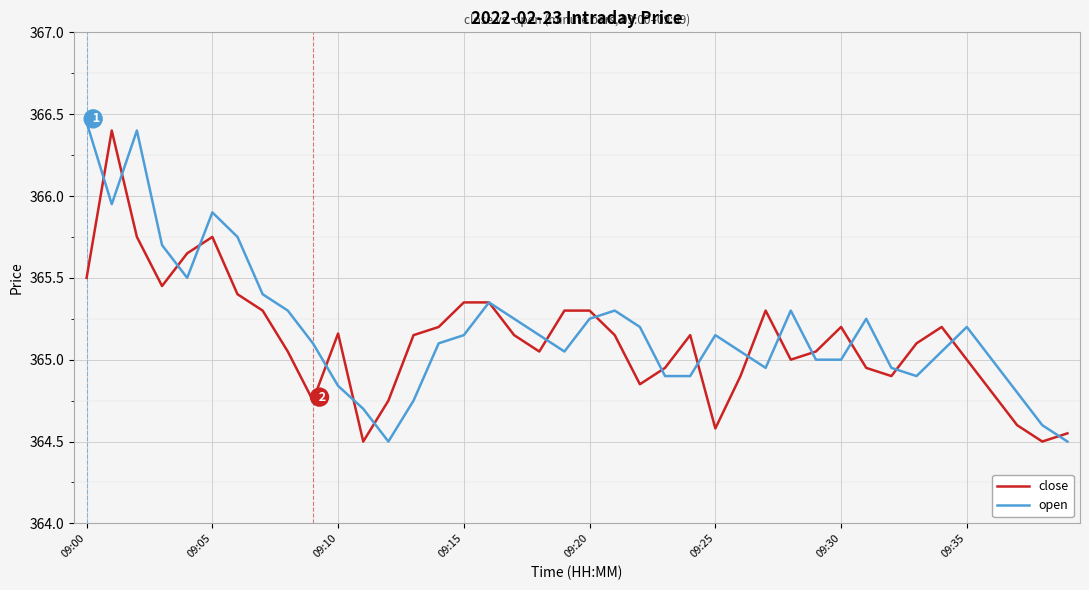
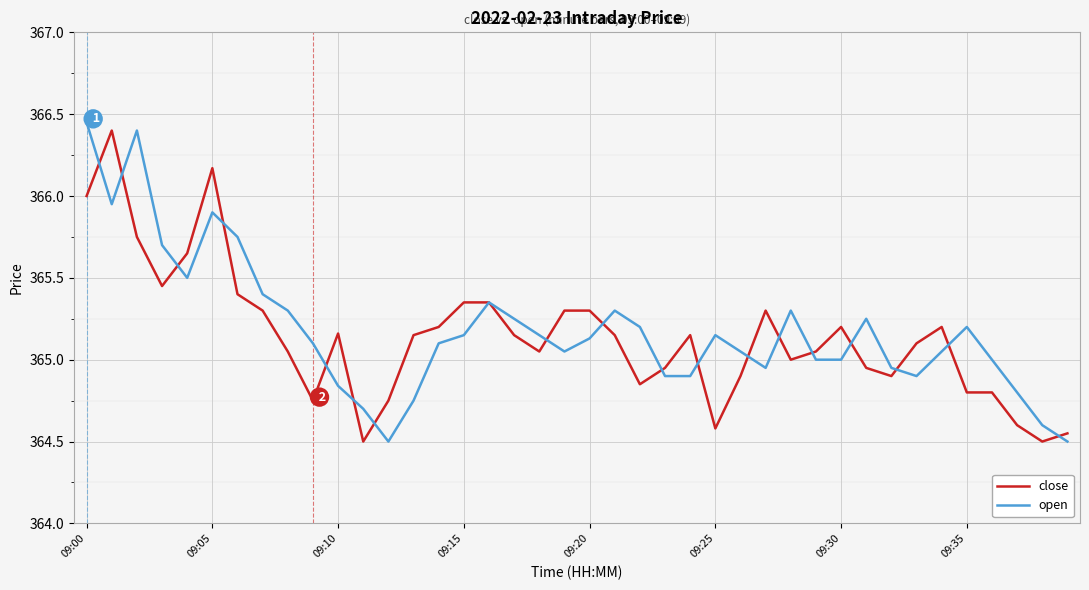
  {
    "close": {
-     "09:00": 365.5,
-     "09:05": 365.75,
+     "09:00": 366.0,
+     "09:05": 366.17,
      "09:10": 365.16,
      "09:15": 365.35,
      "09:20": 365.30,
      "09:25": 364.58,
      "09:30": 365.20,
-     "09:35": 365.0
+     "09:35": 364.8
    },
    "open": {
      "09:05": 365.90,
      "09:10": 364.84,
      "09:15": 365.15,
-     "09:20": 365.25,
+     "09:20": 365.13,
      "09:25": 365.15,
      "09:30": 365.00,
      "09:35": 365.20
    }
  }
